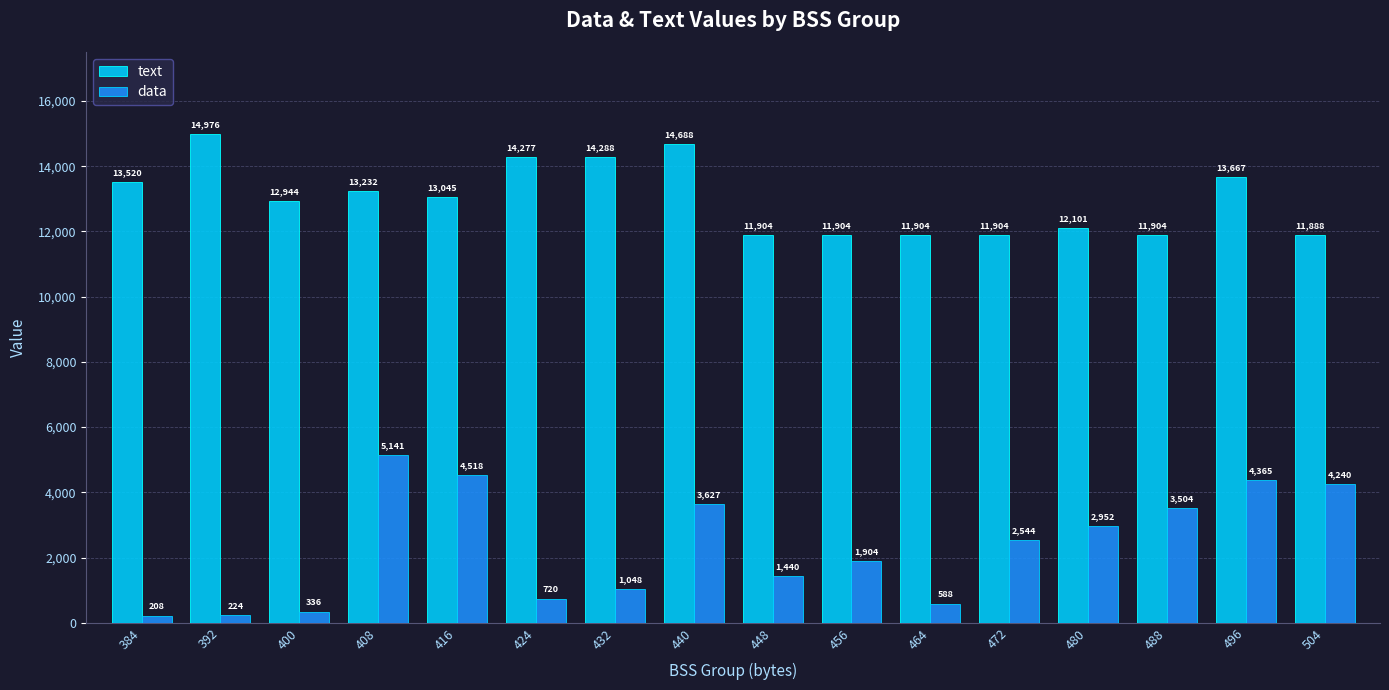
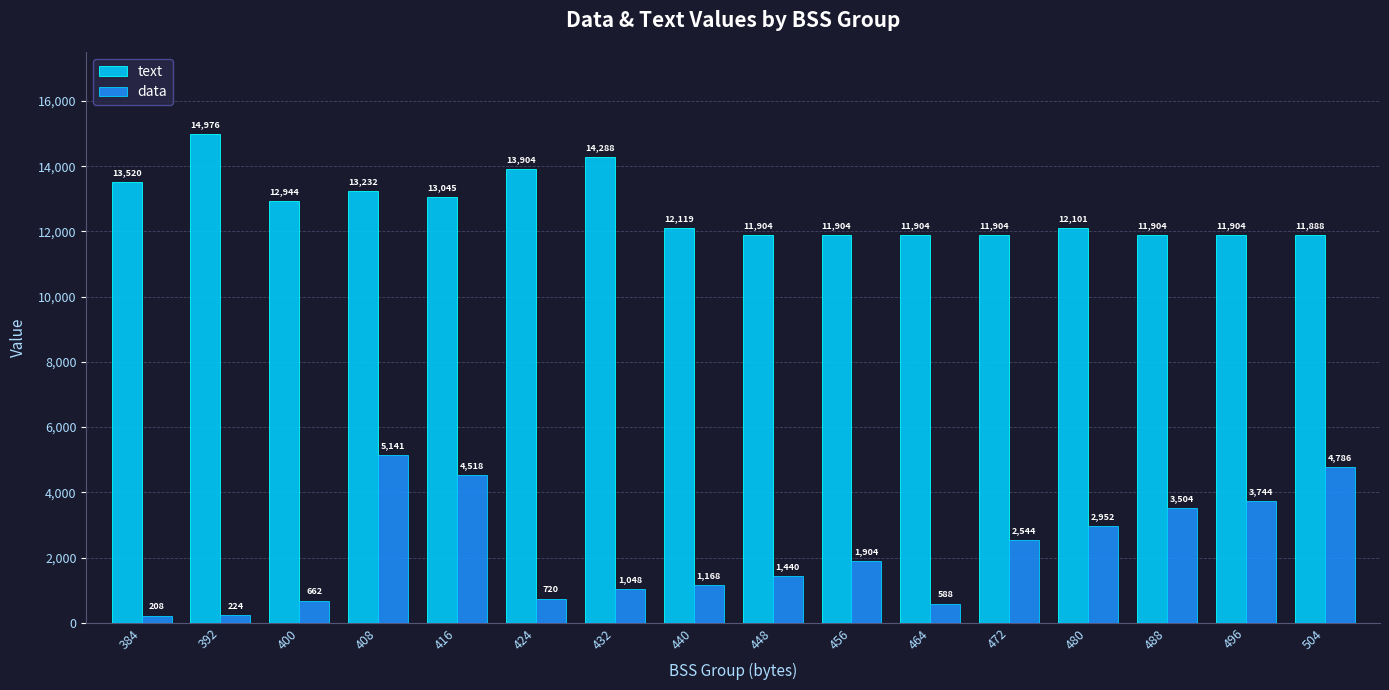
  {
    "text": {
      "384": "13,520",
      "392": "14,976",
      "400": "12,944",
      "408": "13,232",
      "416": "13,045",
-     "424": "14,277",
+     "424": "13,904",
      "432": "14,288",
-     "440": "14,688",
+     "440": "12,119",
      "448": "11,904",
      "456": "11,904",
      "464": "11,904",
      "472": "11,904",
      "480": "12,101",
      "488": "11,904",
-     "496": "13,667",
+     "496": "11,904",
      "504": "11,888"
    },
    "data": {
      "384": "208",
      "392": "224",
-     "400": "336",
+     "400": "662",
      "408": "5,141",
      "416": "4,518",
      "424": "720",
      "432": "1,048",
-     "440": "3,627",
+     "440": "1,168",
      "448": "1,440",
      "456": "1,904",
      "464": "588",
      "472": "2,544",
      "480": "2,952",
      "488": "3,504",
-     "496": "4,365",
-     "504": "4,240"
+     "496": "3,744",
+     "504": "4,786"
    }
  }
